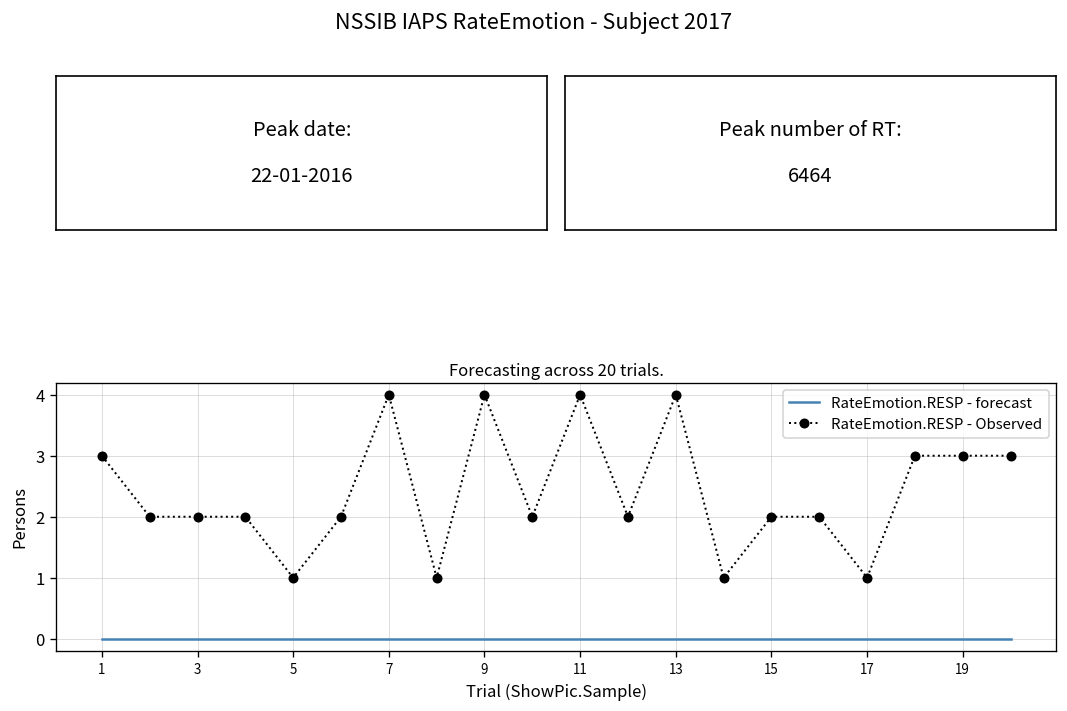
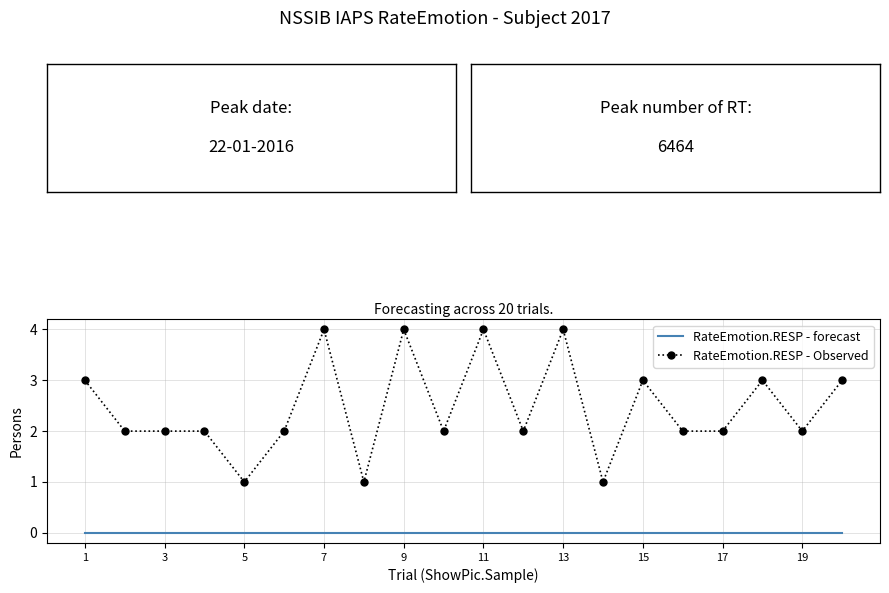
  {
    "RateEmotion.RESP - forecast": {
      "1": 0,
      "3": 0,
      "5": 0,
      "7": 0,
      "9": 0,
      "11": 0,
      "13": 0,
      "15": 0,
      "17": 0,
      "19": 0
    },
    "RateEmotion.RESP - Observed": {
      "1": 3,
      "3": 2,
      "5": 1,
      "7": 4,
      "9": 4,
      "11": 4,
      "13": 4,
-     "15": 2,
-     "17": 1,
-     "19": 3
+     "15": 3,
+     "17": 2,
+     "19": 2
    }
  }
